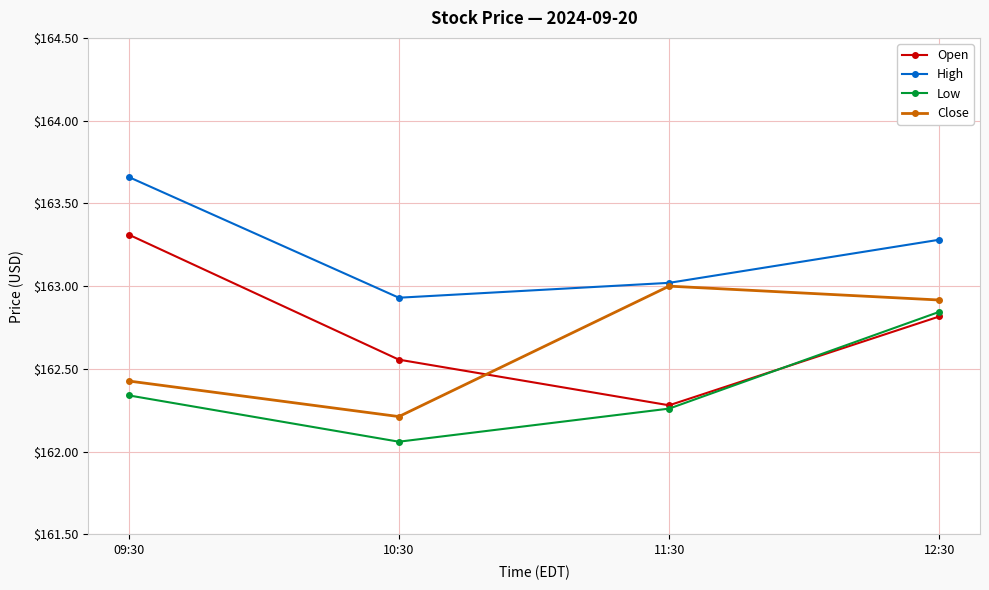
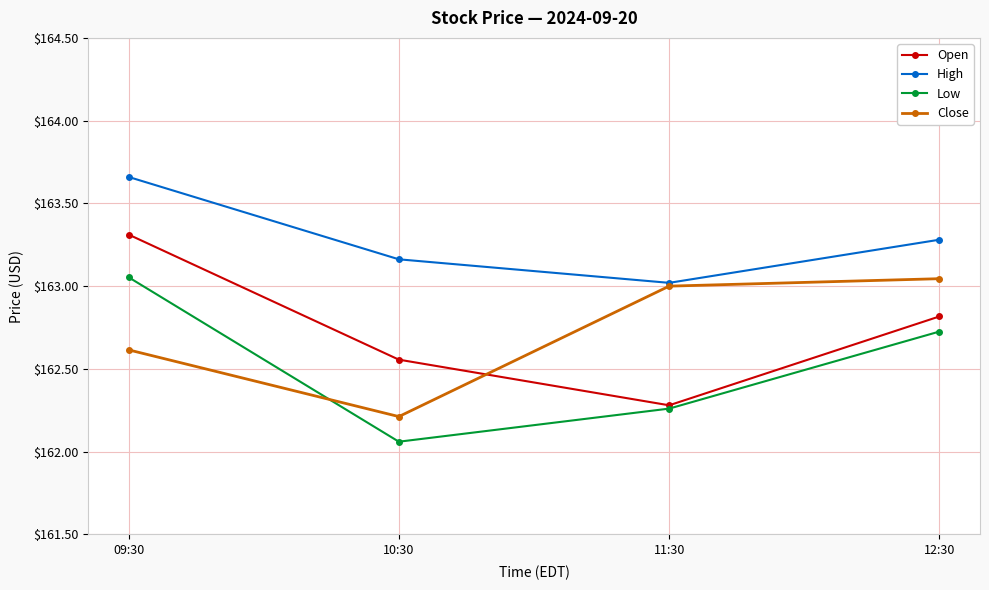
  {
    "Open": {
      "09:30": "$163.31",
      "10:30": "$162.56",
      "11:30": "$162.28",
      "12:30": "$162.82"
    },
    "High": {
      "09:30": "$163.66",
-     "10:30": "$162.93",
+     "10:30": "$163.16",
      "11:30": "$163.02",
      "12:30": "$163.28"
    },
    "Low": {
-     "09:30": "$162.34",
+     "09:30": "$163.05",
      "10:30": "$162.06",
      "11:30": "$162.26",
-     "12:30": "$162.85"
+     "12:30": "$162.73"
    },
    "Close": {
-     "09:30": "$162.43",
+     "09:30": "$162.62",
      "10:30": "$162.21",
      "11:30": "$163.00",
-     "12:30": "$162.92"
+     "12:30": "$163.04"
    }
  }
